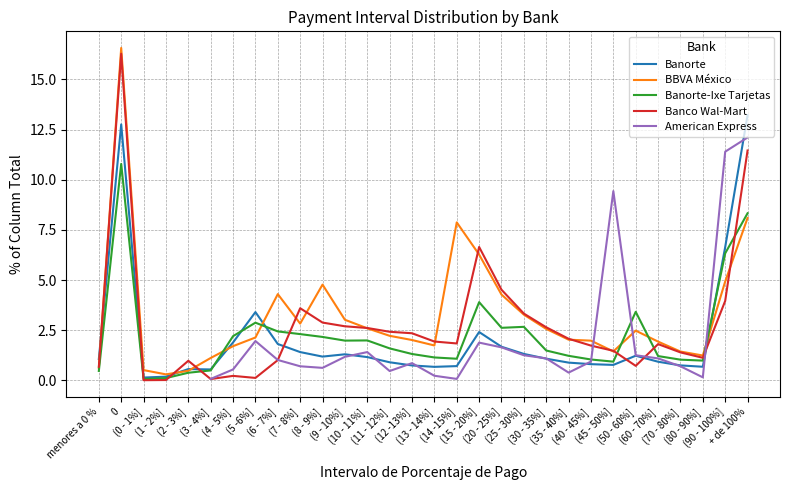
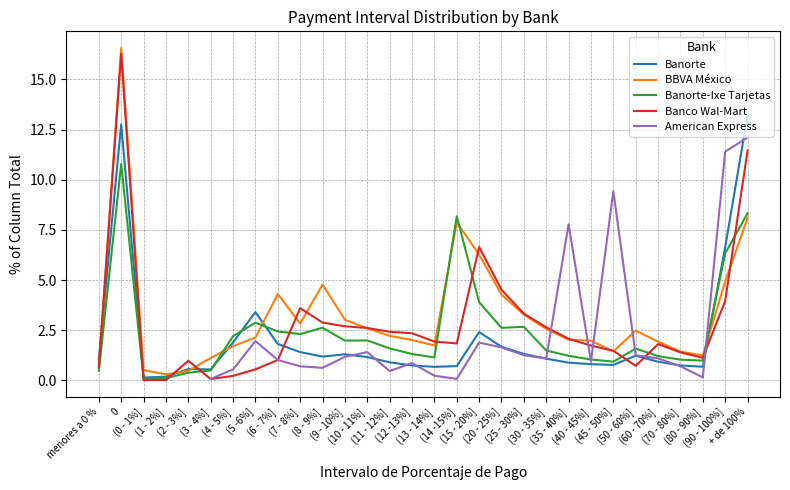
  {
    "Banorte": {
      "menores a 0 %": 1.1,
      "0": 12.8,
      "(4 - 5%]": 1.9,
      "(5 -6%]": 3.4,
      "(6 - 7%]": 1.8,
      "(7 - 8%]": 1.4,
      "(8 - 9%]": 1.2,
      "(10 - 11%]": 1.2,
      "(11 - 12%]": 0.9,
      "(13 - 14%]": 0.7,
      "(14 -15%]": 0.7,
      "(15 - 20%]": 2.4,
      "(35 - 40%]": 0.9,
      "(40 - 45%]": 0.8,
      "(45 - 50%]": 0.8,
      "(60 - 70%]": 0.9,
      "(80 - 90%]": 0.7,
      "(90 - 100%]": 6.6
    },
    "BBVA México": {
      "0": 16.6,
      "(0 - 1%]": 0.5,
      "(3 - 4%]": 1.1,
      "(4 - 5%]": 1.7,
      "(5 -6%]": 2.1,
      "(6 - 7%]": 4.3,
      "(7 - 8%]": 2.8,
      "(8 - 9%]": 4.8,
      "(9 - 10%]": 3.0,
      "(11 - 12%]": 2.2,
      "(12 -13%]": 2.0,
      "(13 - 14%]": 1.7,
      "(14 -15%]": 7.9,
      "(15 - 20%]": 6.3,
      "(20 - 25%]": 4.3,
      "(40 - 45%]": 2.0,
      "(50 - 60%]": 2.5,
      "(90 - 100%]": 4.9,
      "+ de 100%": 8.1
    },
    "Banorte-Ixe Tarjetas": {
      "menores a 0 %": 0.5,
      "0": 10.8,
      "(4 - 5%]": 2.2,
      "(5 -6%]": 2.9,
      "(6 - 7%]": 2.4,
      "(7 - 8%]": 2.3,
-     "(8 - 9%]": 2.2,
+     "(8 - 9%]": 2.6,
      "(9 - 10%]": 2.0,
      "(10 - 11%]": 2.0,
      "(11 - 12%]": 1.6,
      "(12 -13%]": 1.3,
      "(13 - 14%]": 1.1,
-     "(14 -15%]": 1.1,
+     "(14 -15%]": 8.2,
      "(15 - 20%]": 3.9,
      "(20 - 25%]": 2.6,
      "(25 - 30%]": 2.7,
      "(30 - 35%]": 1.5,
      "(35 - 40%]": 1.2,
      "(45 - 50%]": 0.9,
-     "(50 - 60%]": 3.4,
+     "(50 - 60%]": 1.6,
      "(70 - 80%]": 1.0,
      "(80 - 90%]": 1.0,
      "(90 - 100%]": 6.3,
      "+ de 100%": 8.3
    },
    "Banco Wal-Mart": {
      "0": 16.3,
      "(2 - 3%]": 1.0,
      "(4 - 5%]": 0.2,
-     "(5 -6%]": 0.1,
+     "(5 -6%]": 0.6,
      "(7 - 8%]": 3.6,
      "(8 - 9%]": 2.9,
      "(9 - 10%]": 2.7,
      "(11 - 12%]": 2.4,
      "(12 -13%]": 2.4,
      "(13 - 14%]": 1.9,
      "(14 -15%]": 1.8,
      "(15 - 20%]": 6.7,
      "(20 - 25%]": 4.5,
      "(40 - 45%]": 1.7,
      "(50 - 60%]": 0.7,
      "(90 - 100%]": 4.0,
      "+ de 100%": 11.5
    },
    "American Express": {
      "(4 - 5%]": 0.6,
      "(5 -6%]": 2.0,
      "(7 - 8%]": 0.7,
      "(8 - 9%]": 0.6,
      "(10 - 11%]": 1.4,
      "(11 - 12%]": 0.5,
      "(13 - 14%]": 0.2,
      "(14 -15%]": 0.1,
      "(15 - 20%]": 1.9,
-     "(35 - 40%]": 0.4,
+     "(35 - 40%]": 7.8,
      "(45 - 50%]": 9.4,
      "(80 - 90%]": 0.2,
      "(90 - 100%]": 11.4,
      "+ de 100%": 12.1
    }
  }
